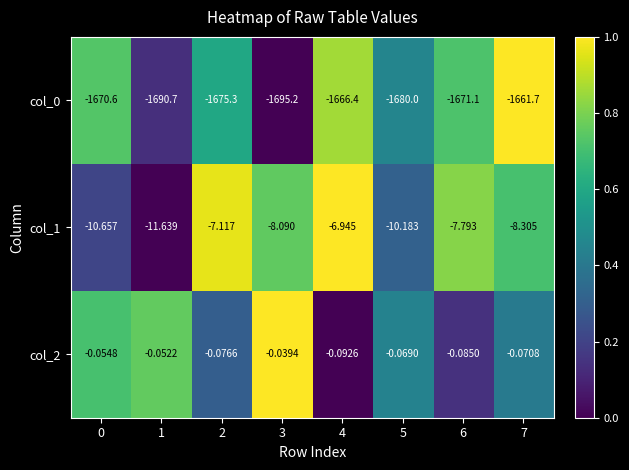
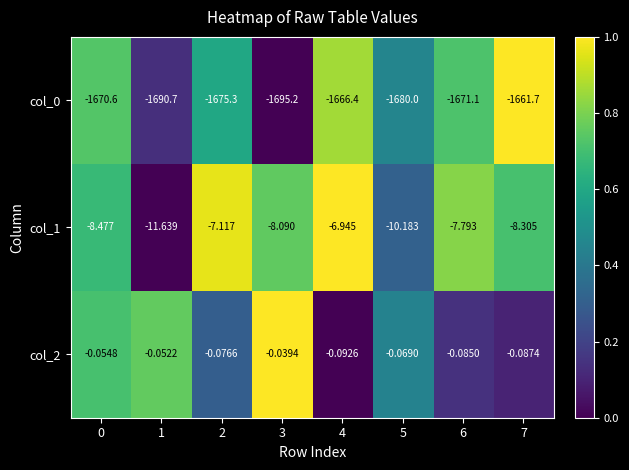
  {
    "col_0": {
      "0": -1670.6,
      "1": -1690.7,
      "2": -1675.3,
      "3": -1695.2,
      "4": -1666.4,
      "5": -1680.0,
      "6": -1671.1,
      "7": -1661.7
    },
    "col_1": {
-     "0": -10.657,
+     "0": -8.477,
      "1": -11.639,
      "2": -7.117,
      "3": -8.090,
      "4": -6.945,
      "5": -10.183,
      "6": -7.793,
      "7": -8.305
    },
    "col_2": {
      "0": -0.0548,
      "1": -0.0522,
      "2": -0.0766,
      "3": -0.0394,
      "4": -0.0926,
      "5": -0.0690,
      "6": -0.0850,
-     "7": -0.0708
+     "7": -0.0874
    }
  }
